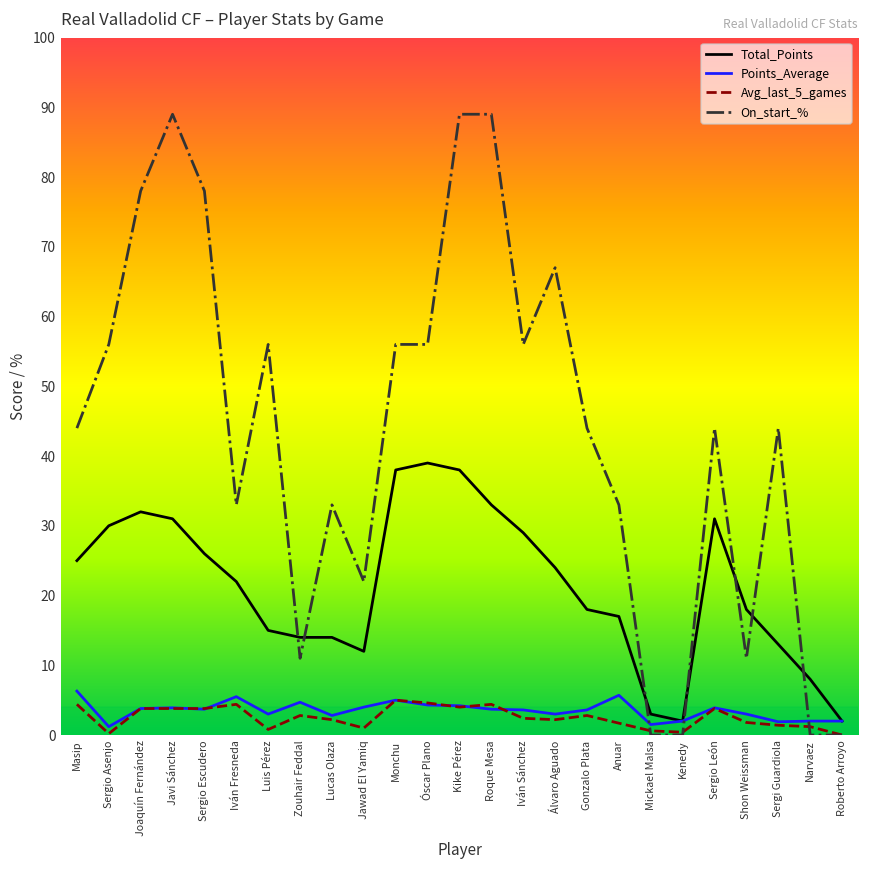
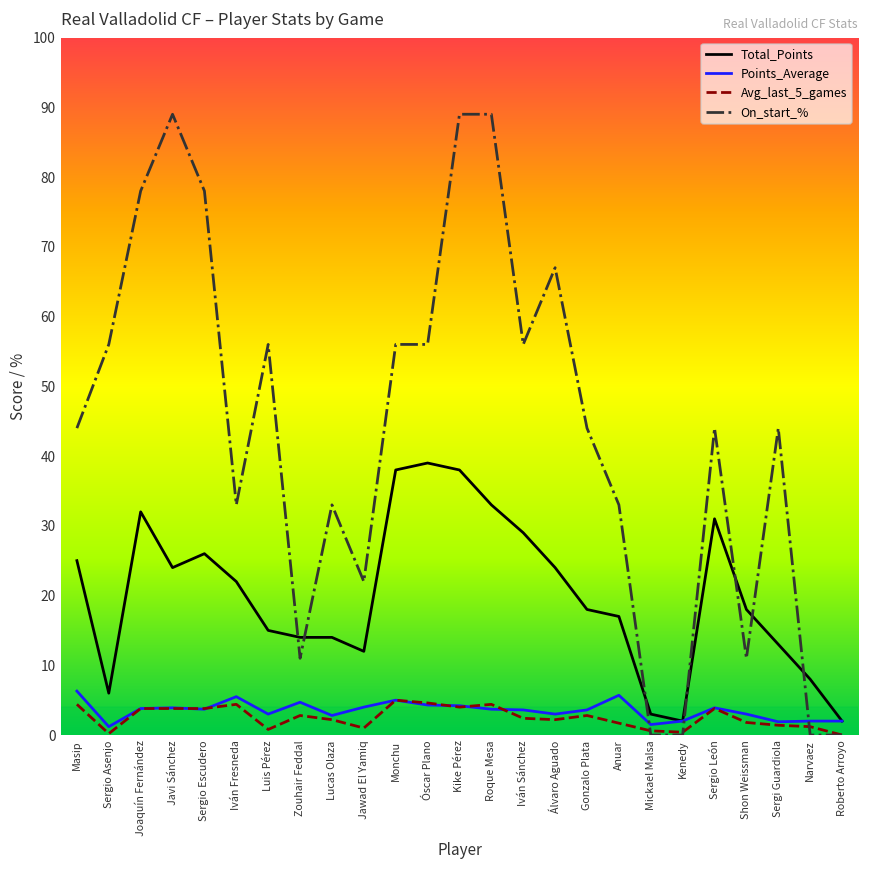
  {
    "Total_Points": {
      "Masip": 25,
-     "Sergio Asenjo": 30,
+     "Sergio Asenjo": 6,
      "Joaquín Fernández": 32,
-     "Javi Sánchez": 31,
+     "Javi Sánchez": 24,
      "Sergio Escudero": 26,
      "Iván Fresneda": 22,
      "Luis Pérez": 15,
      "Zouhair Feddal": 14,
      "Lucas Olaza": 14,
      "Jawad El Yamiq": 12,
      "Monchu": 38,
      "Óscar Plano": 39,
      "Kike Pérez": 38,
      "Roque Mesa": 33,
      "Iván Sánchez": 29,
      "Álvaro Aguado": 24,
      "Gonzalo Plata": 18,
      "Anuar": 17,
      "Mickael Malsa": 3,
      "Sergio León": 31,
      "Shon Weissman": 18,
      "Sergi Guardiola": 13,
      "Narvaez": 8
    },
    "Points_Average": {
      "Masip": 6,
      "Sergio Asenjo": 1,
      "Iván Fresneda": 6,
      "Luis Pérez": 3,
      "Zouhair Feddal": 5,
      "Lucas Olaza": 3,
      "Jawad El Yamiq": 4,
      "Roque Mesa": 4,
      "Iván Sánchez": 4,
      "Álvaro Aguado": 3,
      "Gonzalo Plata": 4,
      "Anuar": 6,
      "Mickael Malsa": 2,
      "Shon Weissman": 3,
      "Sergi Guardiola": 2,
      "Narvaez": 2
    },
    "Avg_last_5_games": {
      "Masip": 4,
      "Sergio Asenjo": 0,
      "Iván Fresneda": 4,
      "Luis Pérez": 1,
      "Zouhair Feddal": 3,
      "Lucas Olaza": 2,
      "Jawad El Yamiq": 1,
      "Roque Mesa": 4,
      "Iván Sánchez": 2,
      "Álvaro Aguado": 2,
      "Gonzalo Plata": 3,
      "Anuar": 2,
      "Mickael Malsa": 1,
      "Shon Weissman": 2,
      "Sergi Guardiola": 1,
      "Narvaez": 1
    },
    "On_start_%": {
      "Masip": 44,
      "Sergio Asenjo": 56,
      "Joaquín Fernández": 78,
      "Javi Sánchez": 89,
      "Sergio Escudero": 78,
      "Iván Fresneda": 33,
      "Luis Pérez": 56,
      "Zouhair Feddal": 11,
      "Lucas Olaza": 33,
      "Jawad El Yamiq": 22,
      "Monchu": 56,
      "Óscar Plano": 56,
      "Kike Pérez": 89,
      "Roque Mesa": 89,
      "Iván Sánchez": 56,
      "Álvaro Aguado": 67,
      "Gonzalo Plata": 44,
      "Anuar": 33,
      "Mickael Malsa": 0,
      "Sergio León": 44,
      "Shon Weissman": 11,
      "Sergi Guardiola": 44,
      "Narvaez": 0
    }
  }
